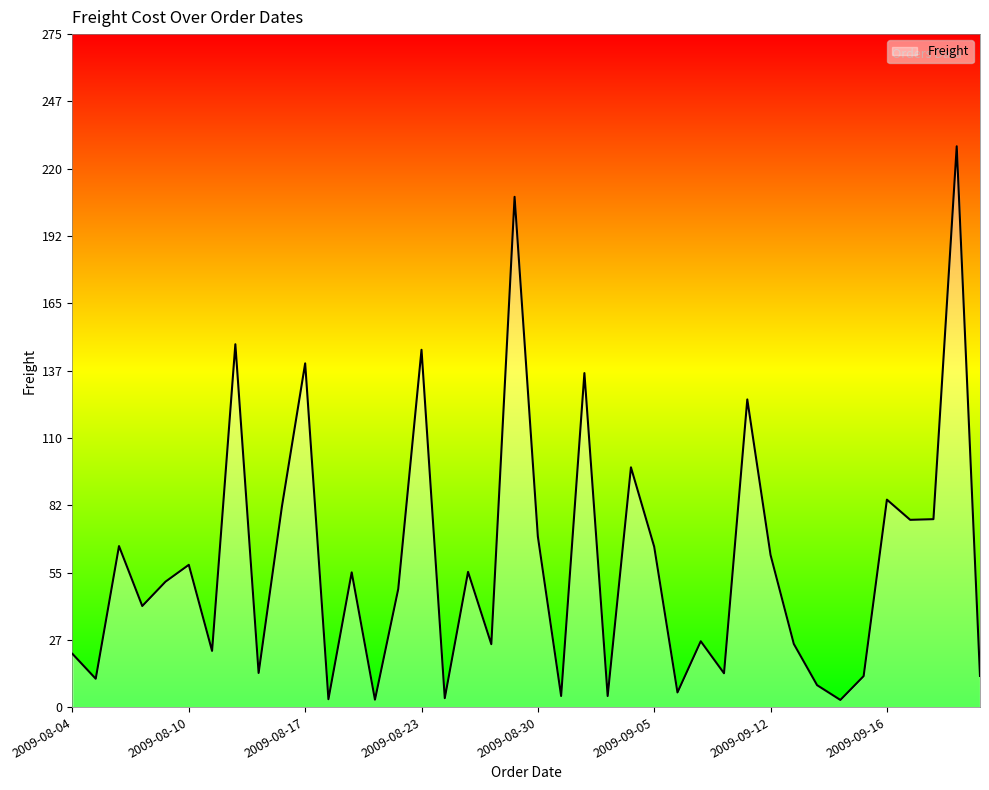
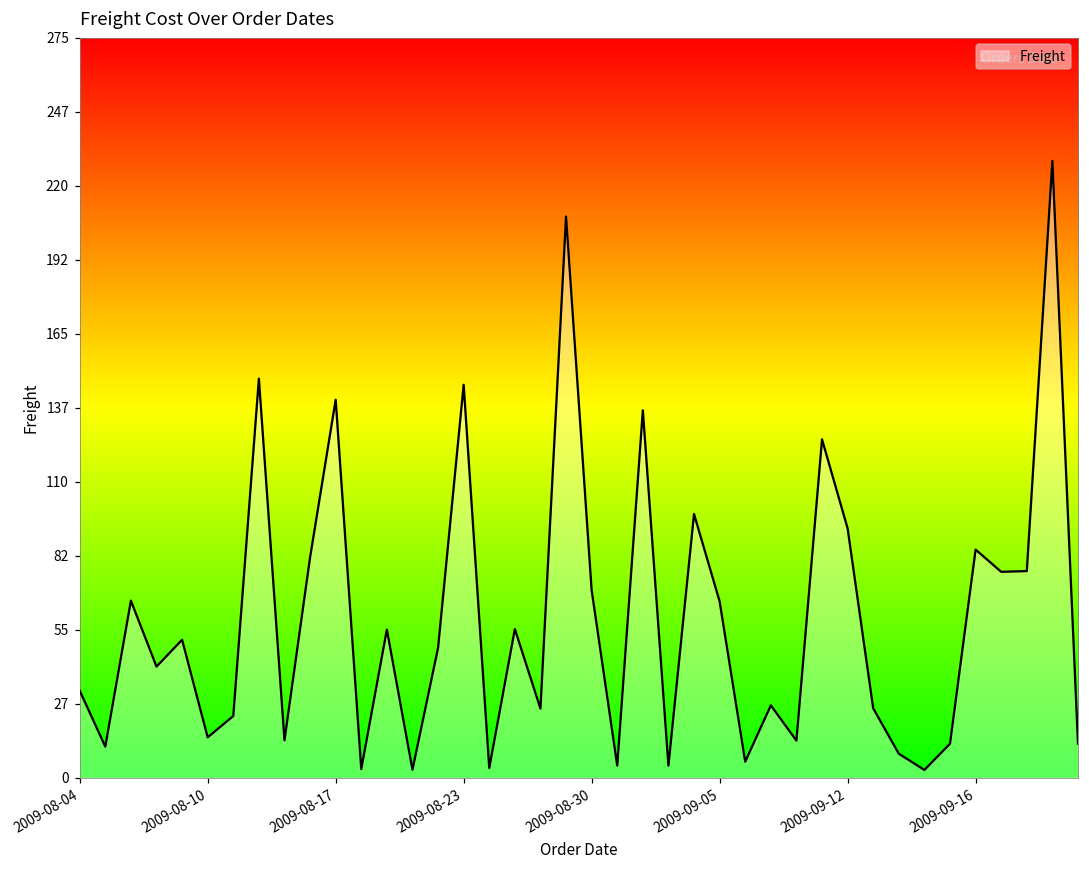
  {
-   "2009-08-04": 22,
-   "2009-08-10": 58,
+   "2009-08-04": 32,
+   "2009-08-10": 15,
    "2009-08-17": 141,
    "2009-08-23": 146,
    "2009-08-30": 70,
    "2009-09-05": 66,
-   "2009-09-12": 62,
+   "2009-09-12": 93,
    "2009-09-16": 85
  }
